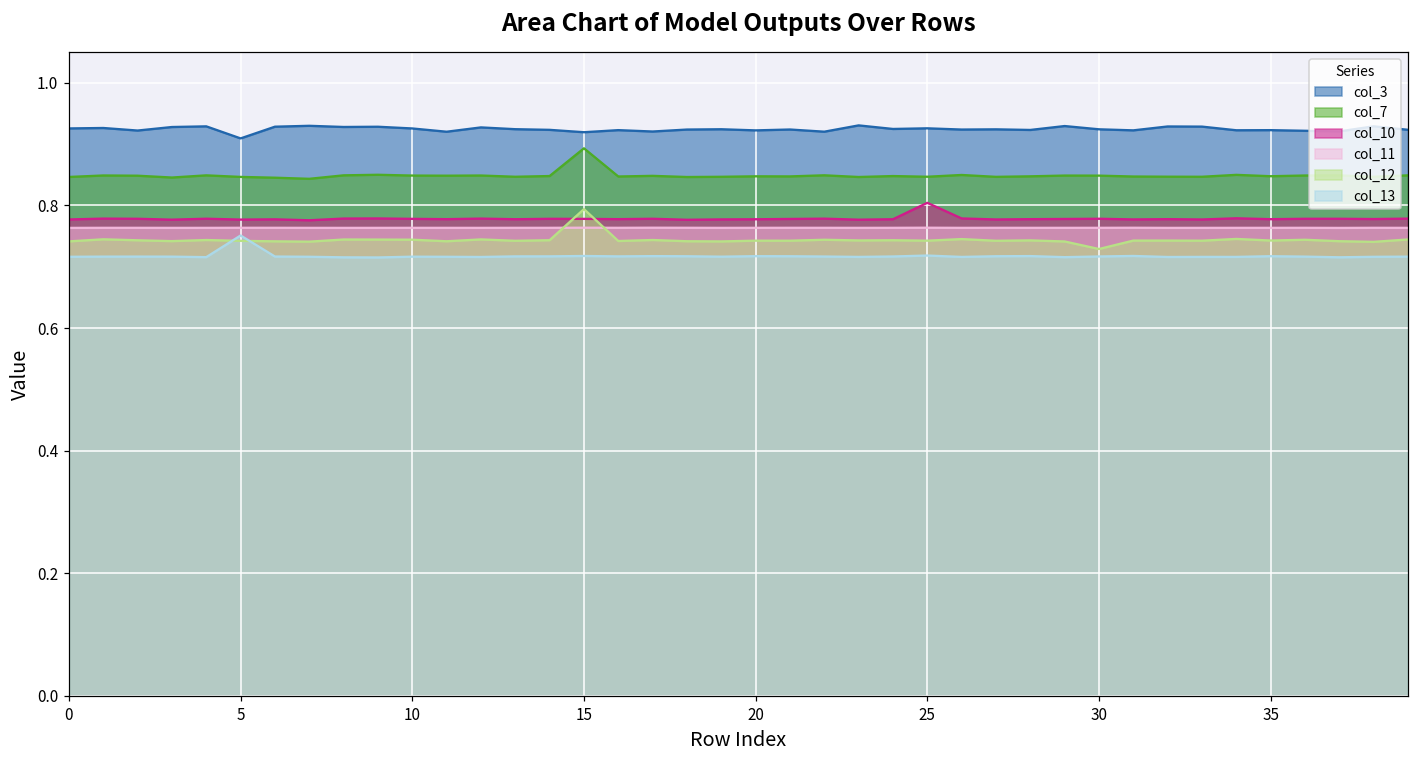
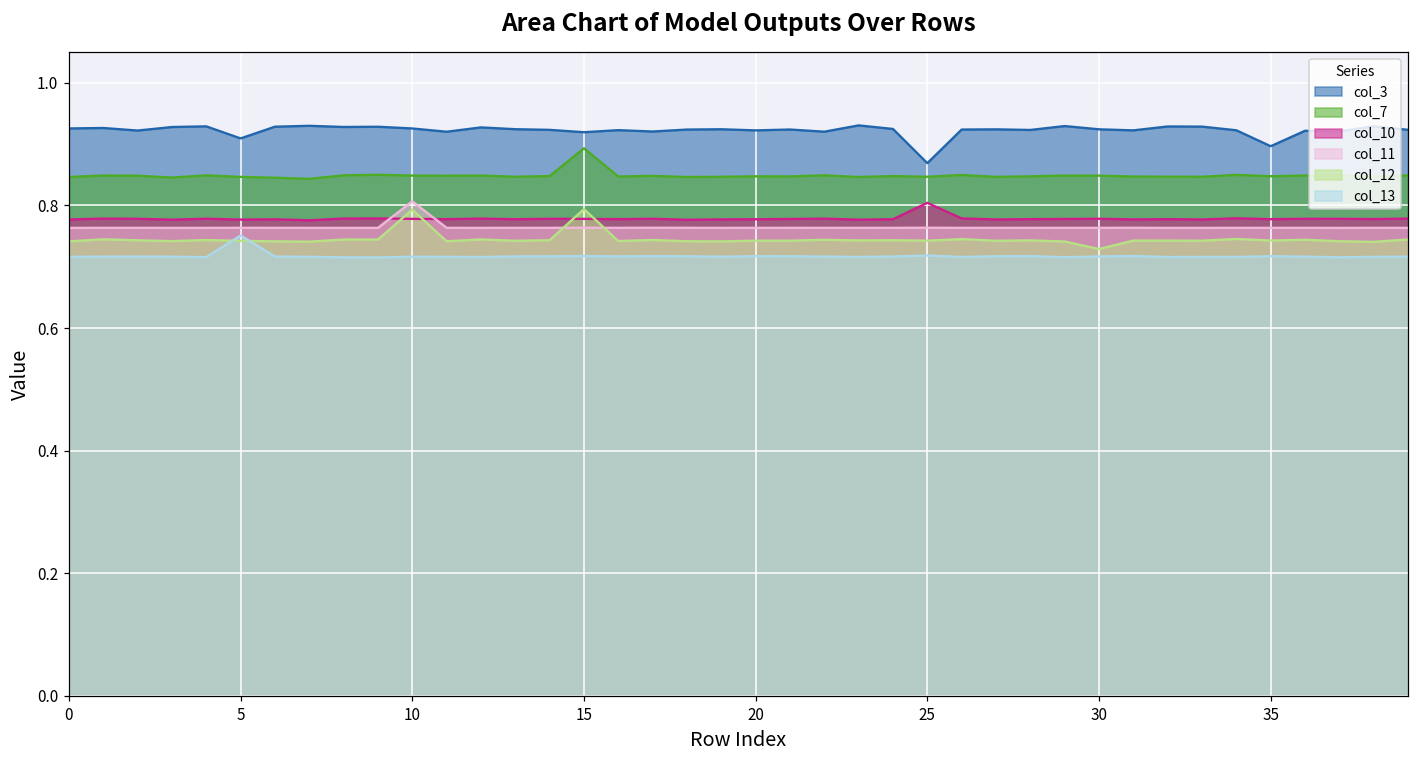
  {
    "col_3": {
      "0": 0.93,
      "5": 0.91,
      "10": 0.93,
      "15": 0.92,
      "20": 0.92,
-     "25": 0.93,
+     "25": 0.87,
      "30": 0.92,
-     "35": 0.92
+     "35": 0.90
    },
    "col_7": {
      "0": 0.85,
      "5": 0.85,
      "10": 0.85,
      "15": 0.89,
      "20": 0.85,
      "25": 0.85,
      "30": 0.85,
      "35": 0.85
    },
    "col_10": {
      "0": 0.78,
      "5": 0.78,
      "10": 0.78,
      "15": 0.78,
      "20": 0.78,
      "25": 0.80,
      "30": 0.78,
      "35": 0.78
    },
    "col_11": {
      "0": 0.76,
      "5": 0.76,
-     "10": 0.76,
+     "10": 0.81,
      "15": 0.76,
      "20": 0.76,
      "25": 0.76,
      "30": 0.76,
      "35": 0.76
    },
    "col_12": {
      "0": 0.74,
      "5": 0.74,
-     "10": 0.74,
+     "10": 0.79,
      "15": 0.79,
      "20": 0.74,
      "25": 0.74,
      "30": 0.73,
      "35": 0.74
    },
    "col_13": {
      "0": 0.72,
      "5": 0.75,
      "10": 0.72,
      "15": 0.72,
      "20": 0.72,
      "25": 0.72,
      "30": 0.72,
      "35": 0.72
    }
  }
